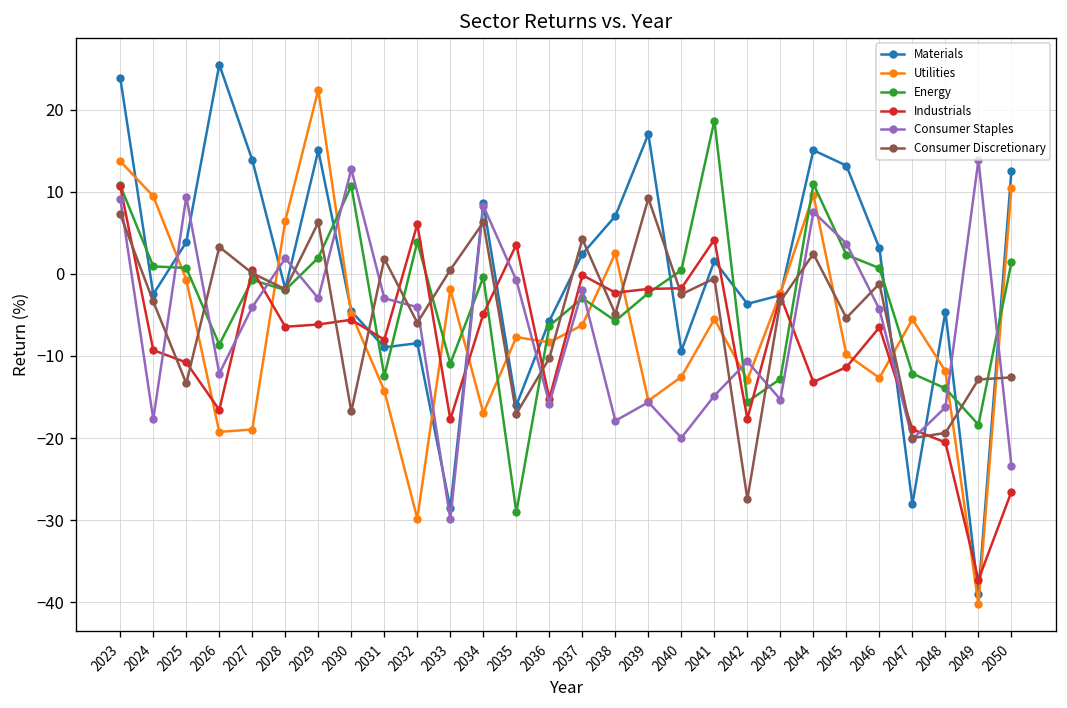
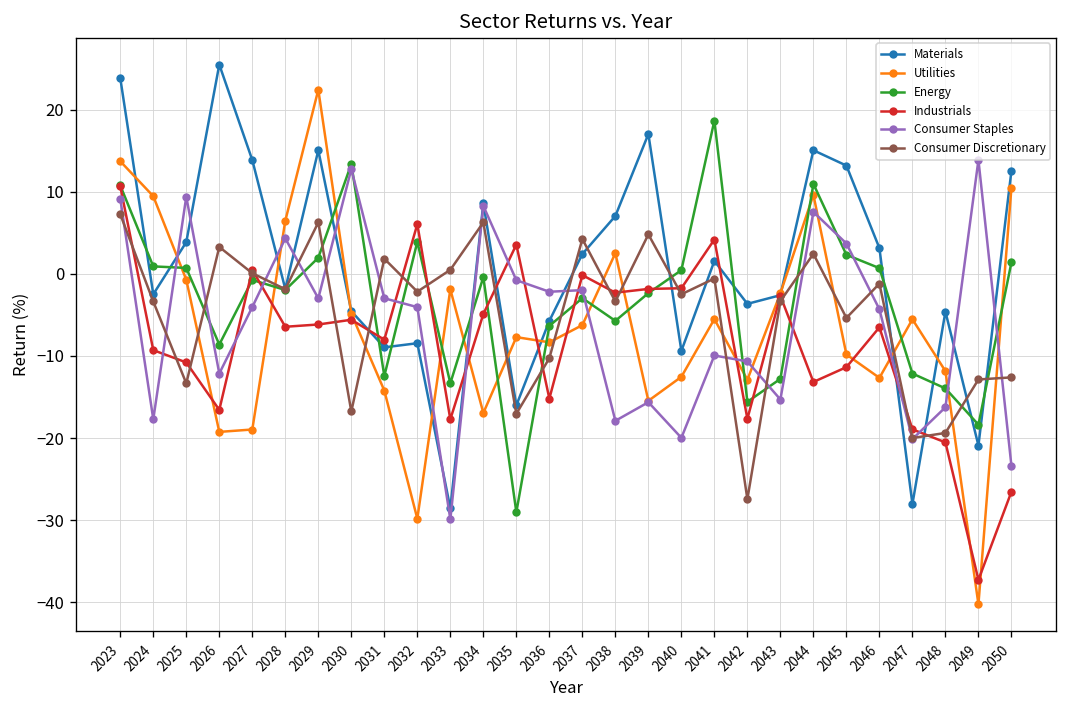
  {
    "Materials": {
      "2023": 24,
      "2024": -2,
      "2025": 4,
      "2026": 26,
      "2027": 14,
      "2029": 15,
      "2031": -9,
      "2032": -8,
      "2033": -29,
      "2035": -16,
      "2036": -6,
      "2037": 2,
      "2038": 7,
      "2039": 17,
      "2040": -9,
      "2041": 2,
      "2042": -4,
      "2044": 15,
      "2045": 13,
      "2046": 3,
      "2047": -28,
      "2048": -5,
-     "2049": -39,
+     "2049": -21,
      "2050": 13
    },
    "Utilities": {
      "2023": 14,
      "2024": 9,
      "2025": -1,
      "2026": -19,
      "2027": -19,
      "2028": 6,
      "2029": 22,
      "2031": -14,
      "2032": -30,
      "2033": -2,
      "2034": -17,
      "2035": -8,
      "2036": -8,
      "2037": -6,
      "2038": 3,
      "2040": -13,
      "2041": -6,
      "2042": -13,
      "2044": 10,
      "2045": -10,
      "2046": -13,
      "2047": -6,
      "2048": -12,
      "2049": -40,
      "2050": 10
    },
    "Energy": {
      "2024": 1,
      "2025": 1,
      "2026": -9,
      "2027": -1,
      "2029": 2,
-     "2030": 11,
+     "2030": 13,
      "2031": -12,
      "2032": 4,
-     "2033": -11,
+     "2033": -13,
      "2034": 0,
      "2035": -29,
      "2036": -6,
      "2037": -3,
      "2038": -6,
      "2039": -2,
      "2040": 0,
      "2041": 19,
      "2042": -16,
      "2043": -13,
      "2044": 11,
      "2045": 2,
      "2046": 1,
      "2047": -12,
      "2048": -14,
      "2049": -18,
      "2050": 1
    },
    "Industrials": {
      "2024": -9,
      "2025": -11,
      "2026": -17,
      "2027": 0,
      "2028": -6,
      "2029": -6,
      "2030": -6,
      "2031": -8,
      "2032": 6,
      "2033": -18,
      "2034": -5,
      "2035": 4,
      "2036": -15,
      "2037": 0,
      "2038": -2,
      "2039": -2,
      "2040": -2,
      "2041": 4,
      "2042": -18,
      "2044": -13,
      "2045": -11,
      "2046": -7,
      "2047": -19,
      "2048": -21,
      "2049": -37,
      "2050": -27
    },
    "Consumer Staples": {
      "2023": 9,
      "2024": -18,
      "2025": 9,
      "2026": -12,
      "2027": -4,
-     "2028": 2,
+     "2028": 4,
      "2029": -3,
      "2030": 13,
      "2031": -3,
      "2032": -4,
      "2033": -30,
      "2035": -1,
-     "2036": -16,
+     "2036": -2,
      "2037": -2,
      "2038": -18,
      "2040": -20,
-     "2041": -15,
+     "2041": -10,
      "2042": -11,
      "2043": -15,
      "2044": 8,
      "2045": 4,
      "2046": -4,
      "2048": -16,
      "2049": 14,
      "2050": -23
    },
    "Consumer Discretionary": {
      "2023": 7,
      "2024": -3,
      "2025": -13,
      "2026": 3,
      "2027": 0,
      "2029": 6,
      "2030": -17,
      "2031": 2,
-     "2032": -6,
+     "2032": -2,
      "2033": 0,
      "2034": 6,
      "2035": -17,
      "2036": -10,
      "2037": 4,
-     "2038": -5,
-     "2039": 9,
+     "2038": -3,
+     "2039": 5,
      "2040": -2,
      "2041": -1,
      "2042": -27,
      "2043": -3,
      "2044": 2,
      "2045": -5,
      "2046": -1,
      "2048": -19,
      "2049": -13,
      "2050": -13
    }
  }
